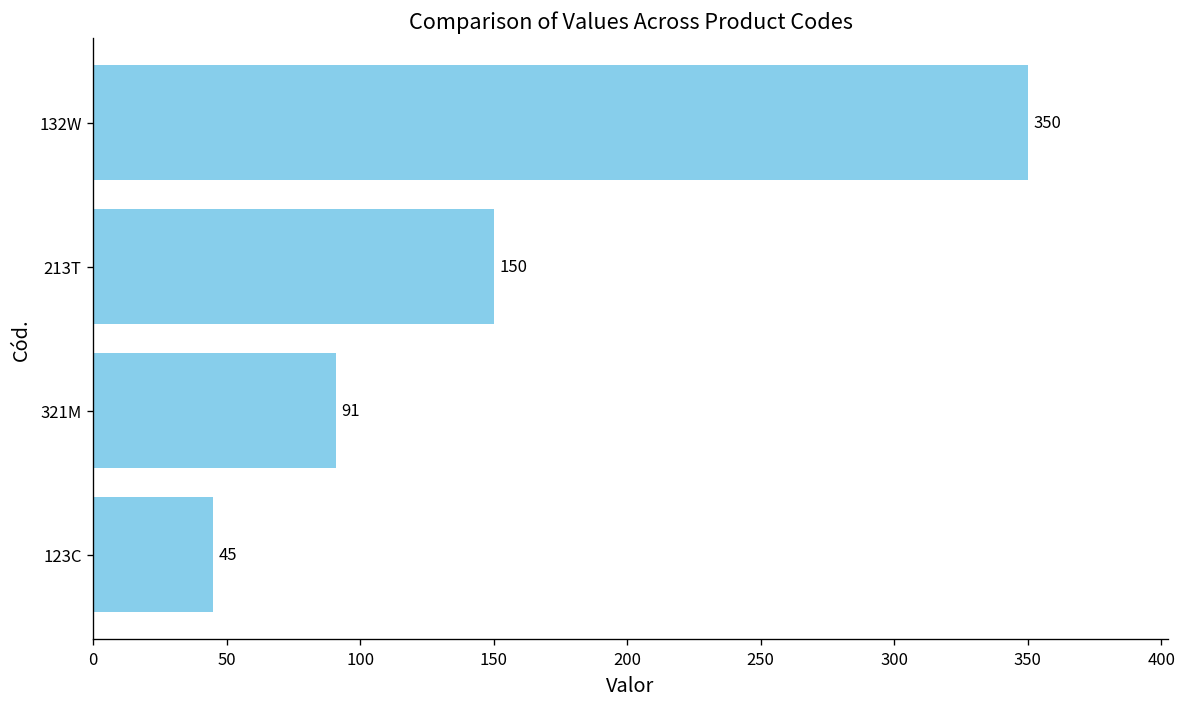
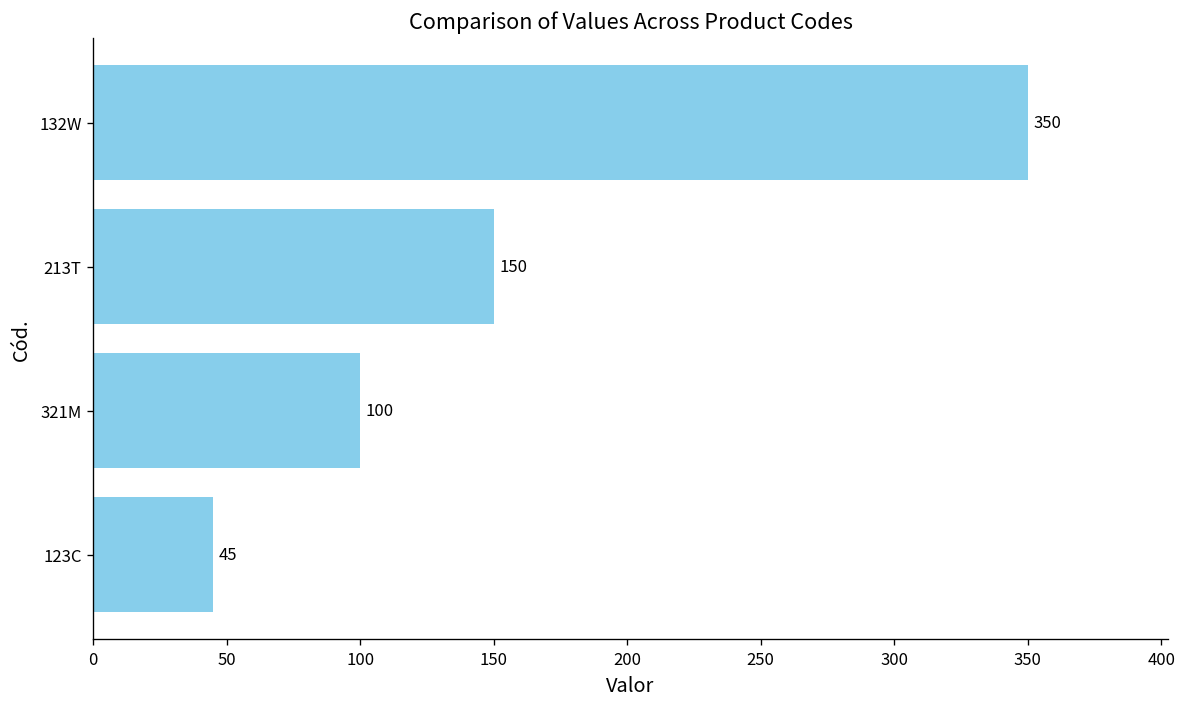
  {
    "132W": 350,
    "213T": 150,
-   "321M": 91,
+   "321M": 100,
    "123C": 45
  }
